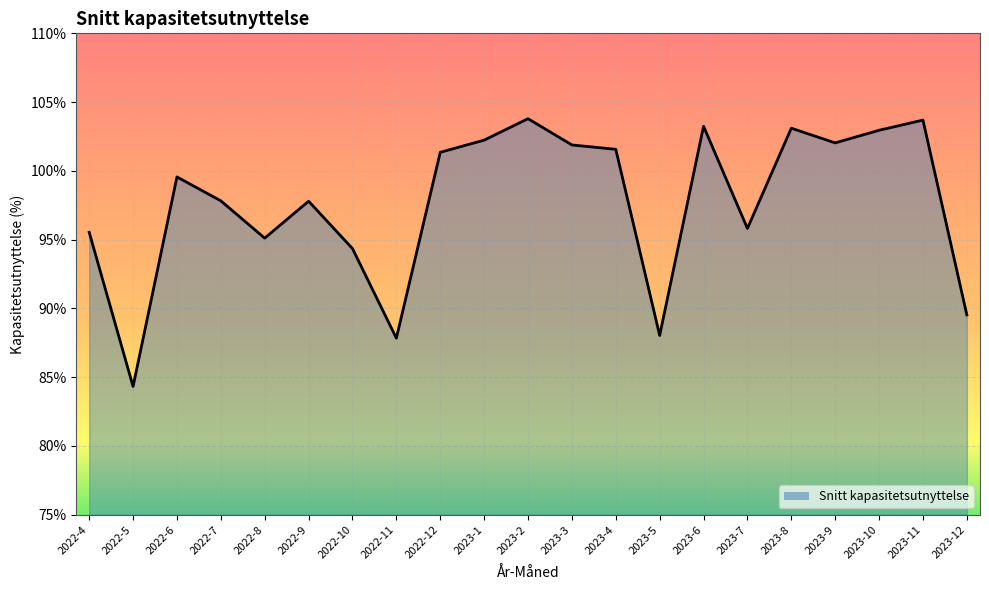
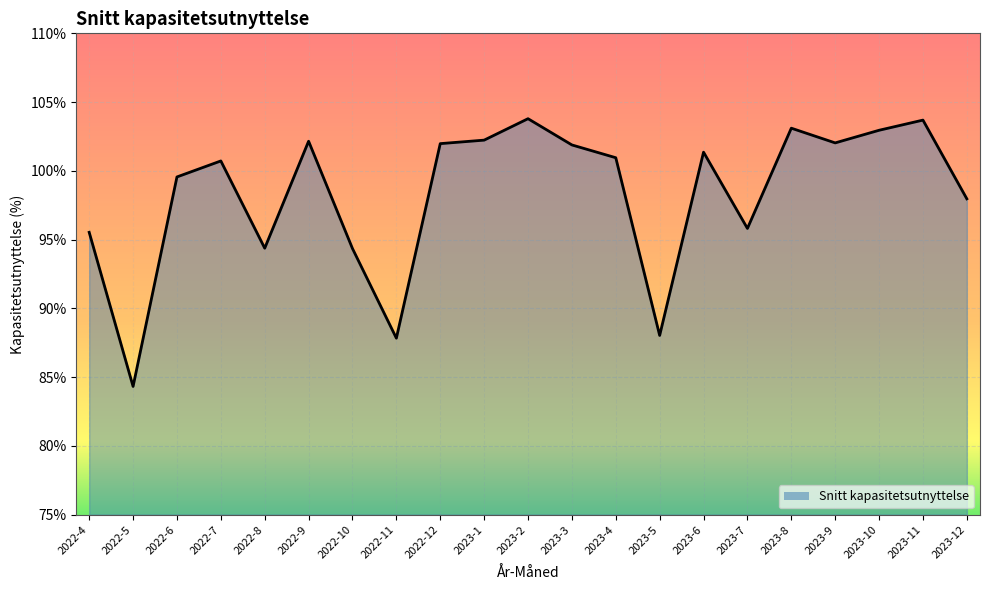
  {
    "2022-4": "95.5%",
    "2022-5": "84.3%",
    "2022-6": "99.6%",
-   "2022-7": "97.8%",
-   "2022-8": "95.1%",
-   "2022-9": "97.8%",
+   "2022-7": "100.7%",
+   "2022-8": "94.4%",
+   "2022-9": "102.2%",
    "2022-10": "94.3%",
    "2022-11": "87.8%",
-   "2022-12": "101.3%",
+   "2022-12": "102.0%",
    "2023-1": "102.2%",
    "2023-2": "103.8%",
    "2023-3": "101.9%",
-   "2023-4": "101.6%",
+   "2023-4": "101.0%",
    "2023-5": "88.0%",
-   "2023-6": "103.2%",
+   "2023-6": "101.4%",
    "2023-7": "95.8%",
    "2023-8": "103.1%",
    "2023-9": "102.0%",
    "2023-10": "103.0%",
    "2023-11": "103.7%",
-   "2023-12": "89.5%"
+   "2023-12": "98.0%"
  }
